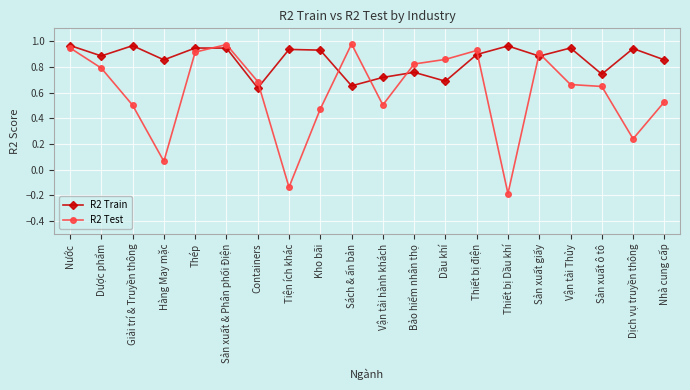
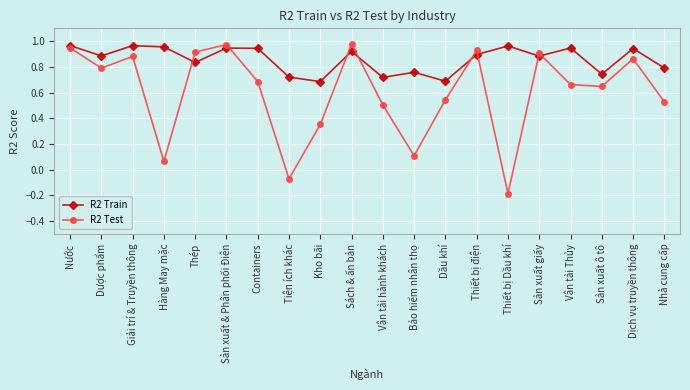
  {
    "R2 Train": {
      "Dược phẩm": 0.89,
      "Giải trí & Truyền thông": 0.97,
-     "Hàng May mặc": 0.85,
-     "Thép": 0.95,
+     "Hàng May mặc": 0.96,
+     "Thép": 0.83,
      "Sản xuất & Phân phối Điện": 0.95,
-     "Containers": 0.64,
-     "Tiện ích khác": 0.94,
-     "Kho bãi": 0.93,
-     "Sách & ấn bản": 0.65,
+     "Containers": 0.94,
+     "Tiện ích khác": 0.72,
+     "Kho bãi": 0.69,
+     "Sách & ấn bản": 0.92,
      "Vận tải hành khách": 0.72,
      "Bảo hiểm nhân thọ": 0.76,
      "Dầu khí": 0.69,
      "Thiết bị điện": 0.90,
      "Thiết bị Dầu khí": 0.96,
      "Sản xuất giấy": 0.88,
      "Vận tải Thủy": 0.95,
      "Sản xuất ô tô": 0.74,
      "Dịch vụ truyền thông": 0.94,
-     "Nhà cung cấp": 0.85
+     "Nhà cung cấp": 0.79
    },
    "R2 Test": {
      "Dược phẩm": 0.79,
-     "Giải trí & Truyền thông": 0.50,
+     "Giải trí & Truyền thông": 0.88,
      "Hàng May mặc": 0.06,
      "Thép": 0.91,
      "Sản xuất & Phân phối Điện": 0.97,
      "Containers": 0.69,
-     "Tiện ích khác": -0.14,
-     "Kho bãi": 0.47,
+     "Tiện ích khác": -0.07,
+     "Kho bãi": 0.35,
      "Sách & ấn bản": 0.98,
      "Vận tải hành khách": 0.50,
-     "Bảo hiểm nhân thọ": 0.82,
-     "Dầu khí": 0.86,
+     "Bảo hiểm nhân thọ": 0.11,
+     "Dầu khí": 0.54,
      "Thiết bị điện": 0.93,
      "Thiết bị Dầu khí": -0.19,
      "Sản xuất giấy": 0.91,
      "Vận tải Thủy": 0.66,
      "Sản xuất ô tô": 0.65,
-     "Dịch vụ truyền thông": 0.24,
+     "Dịch vụ truyền thông": 0.86,
      "Nhà cung cấp": 0.53
    }
  }
